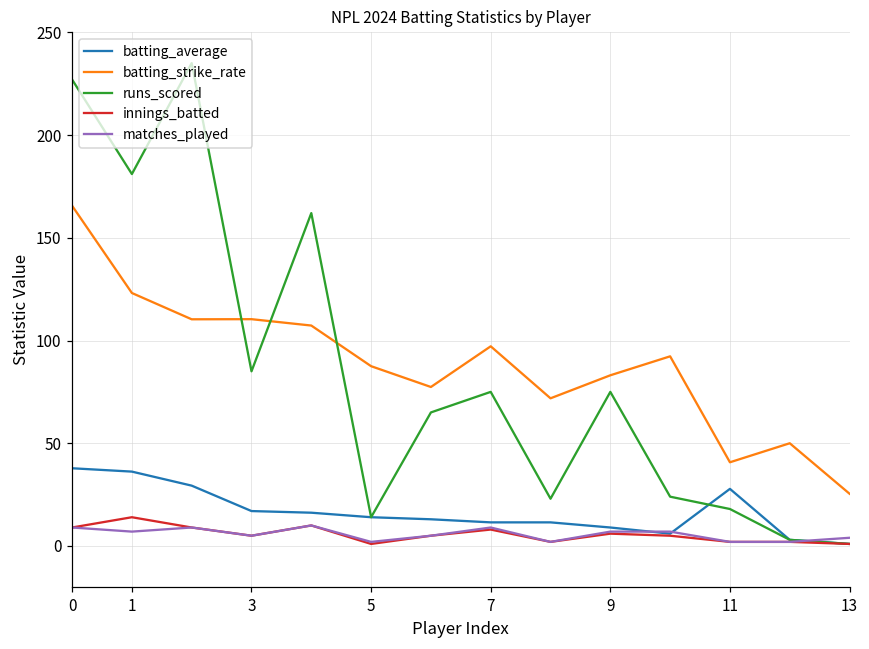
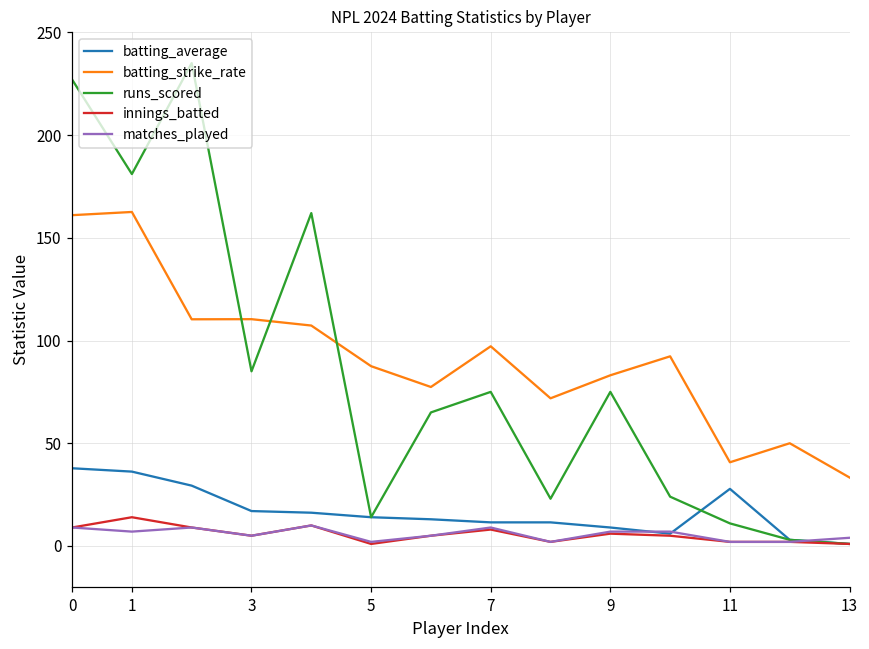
  {
    "batting_average": {
      "0": 38,
      "1": 36,
      "3": 17,
      "7": 12,
      "9": 9,
      "11": 28
    },
    "batting_strike_rate": {
-     "0": 166,
-     "1": 123,
+     "0": 161,
+     "1": 163,
      "3": 110,
      "5": 88,
      "7": 97,
      "9": 83,
      "11": 41,
-     "13": 25
+     "13": 33
    },
    "runs_scored": {
      "0": 227,
      "1": 181,
      "3": 85,
      "7": 75,
      "9": 75,
-     "11": 18
+     "11": 11
    },
    "innings_batted": {
      "1": 14
    },
    "matches_played": {
      "1": 7,
      "13": 4
    }
  }
